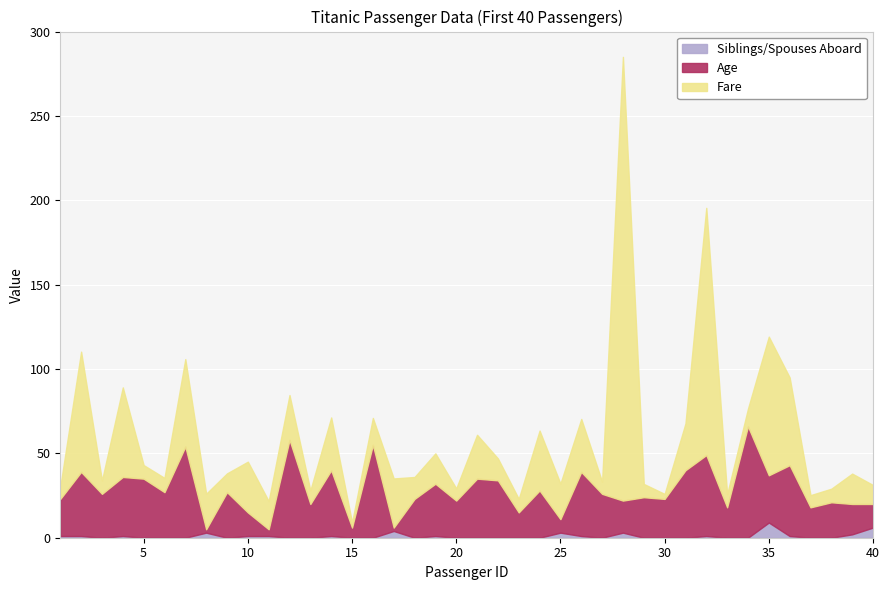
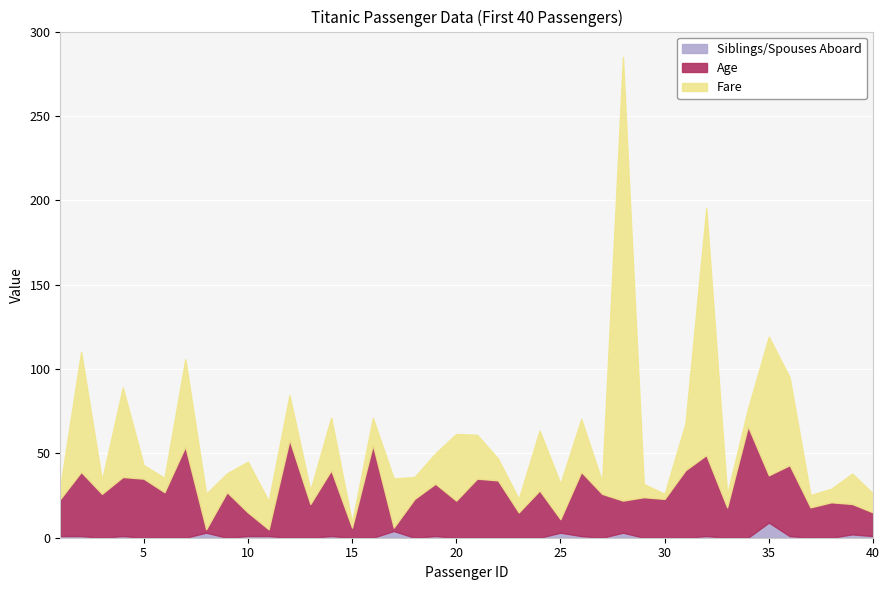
  {
    "Siblings/Spouses Aboard": {
      "5": 0,
      "15": 0,
      "20": 0,
      "25": 3,
      "30": 0,
      "35": 9,
-     "40": 6
+     "40": 1
    },
    "Age": {
      "5": 35,
      "10": 14,
      "15": 6,
      "20": 22,
      "25": 8,
      "30": 23,
      "35": 28,
      "40": 14
    },
    "Fare": {
      "5": 8,
      "10": 30,
      "15": 3,
-     "20": 7,
+     "20": 40,
      "25": 21,
      "30": 3,
      "35": 82,
      "40": 11
    }
  }
